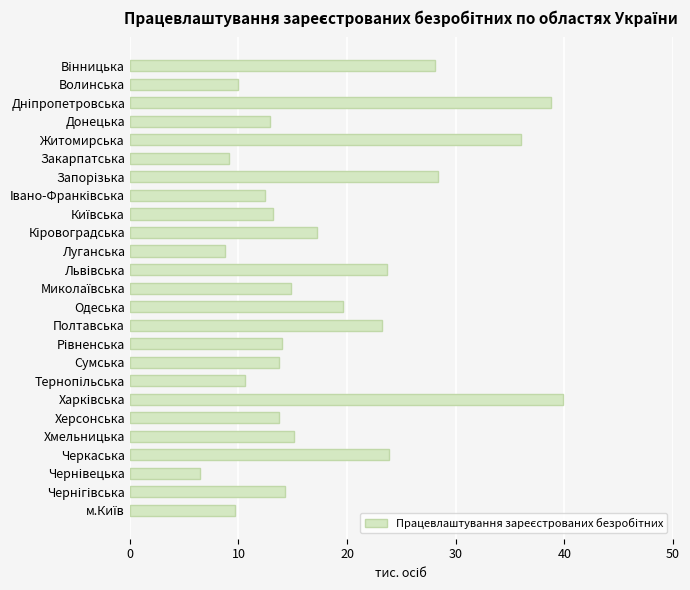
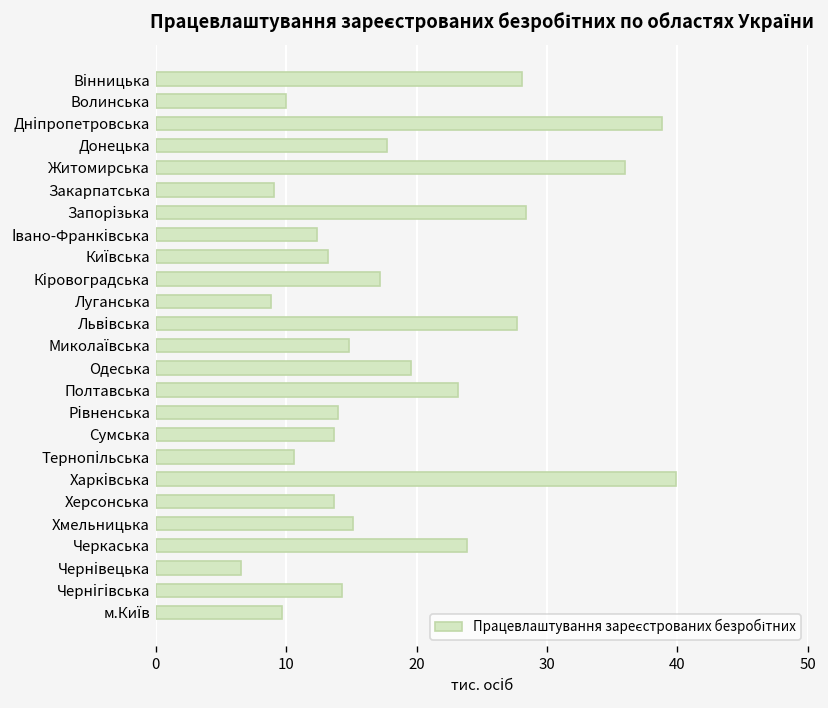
  {
    "Вінницька": 28.1,
    "Волинська": 10.0,
    "Дніпропетровська": 38.8,
-   "Донецька": 12.9,
+   "Донецька": 17.7,
    "Житомирська": 36.0,
    "Закарпатська": 9.1,
    "Запорізька": 28.4,
    "Івано-Франківська": 12.4,
    "Київська": 13.2,
    "Кіровоградська": 17.2,
    "Луганська": 8.8,
-   "Львівська": 23.7,
+   "Львівська": 27.7,
    "Миколаївська": 14.8,
    "Одеська": 19.6,
    "Полтавська": 23.2,
    "Рівненська": 14.0,
    "Сумська": 13.7,
    "Тернопільська": 10.6,
    "Харківська": 39.9,
    "Херсонська": 13.7,
    "Хмельницька": 15.1,
    "Черкаська": 23.9,
    "Чернівецька": 6.5,
    "Чернігівська": 14.3,
    "м.Київ": 9.7
  }
